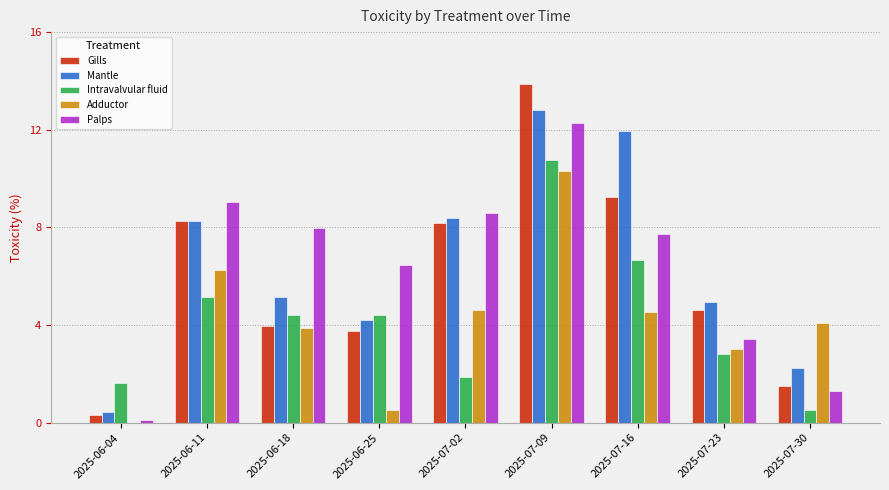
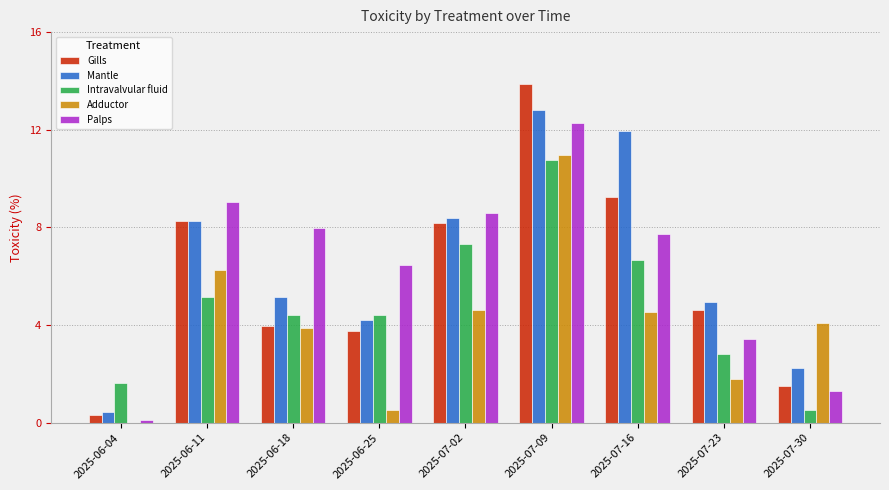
  {
    "Gills": {
      "2025-06-04": 0.3,
      "2025-06-11": 8.3,
      "2025-06-18": 4.0,
      "2025-06-25": 3.8,
      "2025-07-02": 8.2,
      "2025-07-09": 13.9,
      "2025-07-16": 9.2,
      "2025-07-23": 4.6,
      "2025-07-30": 1.5
    },
    "Mantle": {
      "2025-06-04": 0.4,
      "2025-06-11": 8.3,
      "2025-06-18": 5.2,
      "2025-06-25": 4.2,
      "2025-07-02": 8.4,
      "2025-07-09": 12.8,
      "2025-07-16": 11.9,
      "2025-07-23": 4.9,
      "2025-07-30": 2.3
    },
    "Intravalvular fluid": {
      "2025-06-04": 1.6,
      "2025-06-11": 5.2,
      "2025-06-18": 4.4,
      "2025-06-25": 4.4,
-     "2025-07-02": 1.9,
+     "2025-07-02": 7.3,
      "2025-07-09": 10.8,
      "2025-07-16": 6.7,
      "2025-07-23": 2.8,
      "2025-07-30": 0.5
    },
    "Adductor": {
      "2025-06-04": 0.0,
      "2025-06-11": 6.2,
      "2025-06-18": 3.9,
      "2025-06-25": 0.5,
      "2025-07-02": 4.6,
-     "2025-07-09": 10.3,
+     "2025-07-09": 11.0,
      "2025-07-16": 4.5,
-     "2025-07-23": 3.0,
+     "2025-07-23": 1.8,
      "2025-07-30": 4.1
    },
    "Palps": {
      "2025-06-04": 0.1,
      "2025-06-11": 9.0,
      "2025-06-18": 8.0,
      "2025-06-25": 6.5,
      "2025-07-02": 8.6,
      "2025-07-09": 12.3,
      "2025-07-16": 7.7,
      "2025-07-23": 3.4,
      "2025-07-30": 1.3
    }
  }
